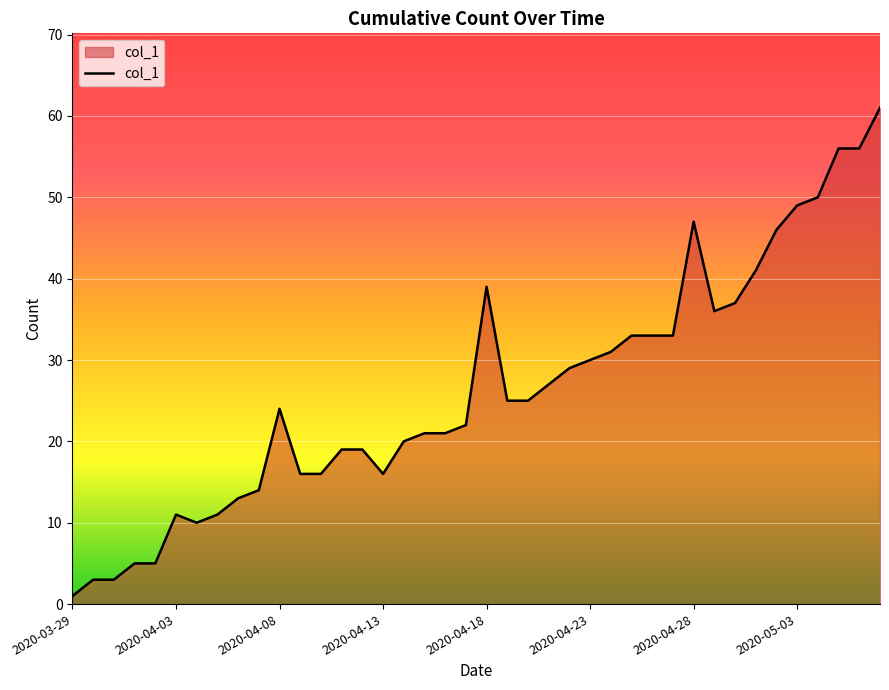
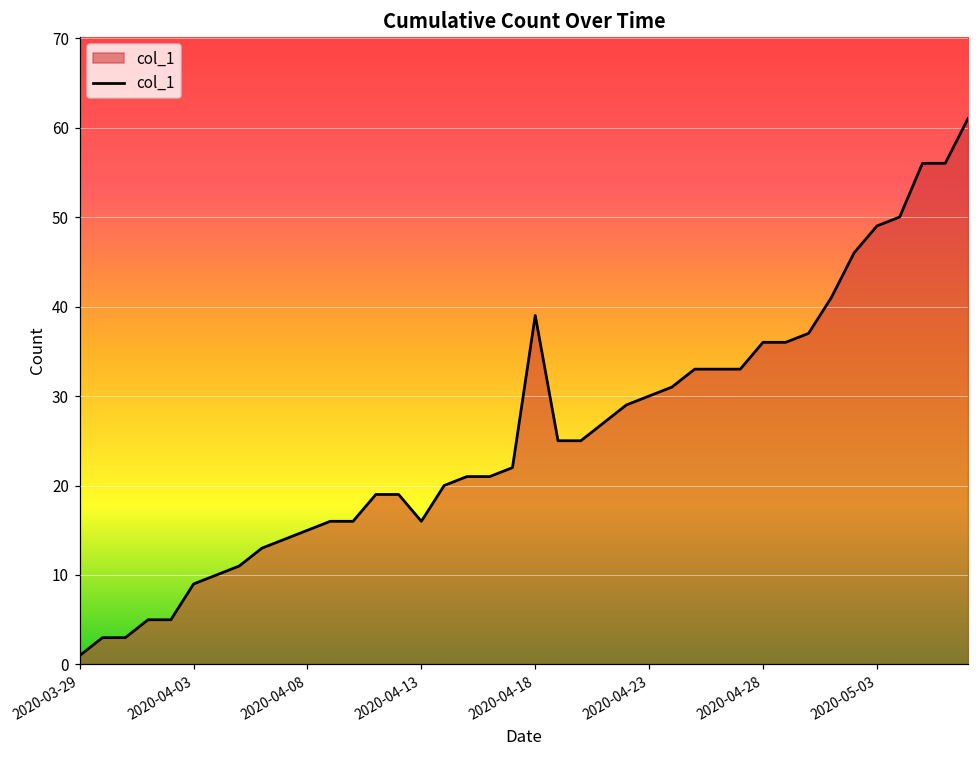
  {
    "2020-03-29": 1,
-   "2020-04-03": 11,
-   "2020-04-08": 24,
+   "2020-04-03": 9,
+   "2020-04-08": 15,
    "2020-04-13": 16,
    "2020-04-18": 39,
    "2020-04-23": 30,
-   "2020-04-28": 47,
+   "2020-04-28": 36,
    "2020-05-03": 49
  }
